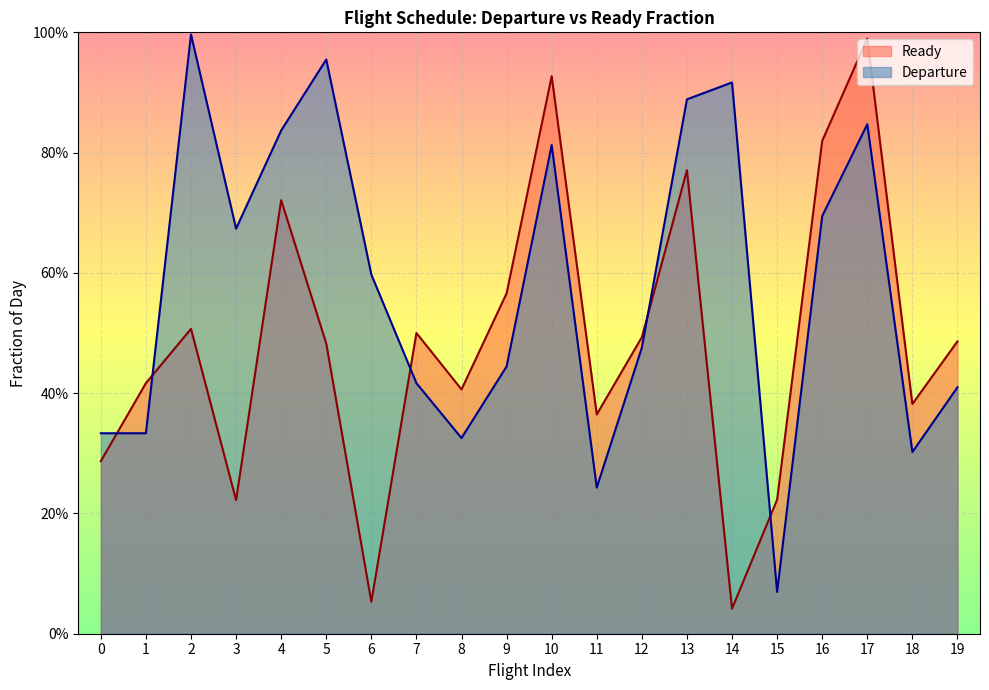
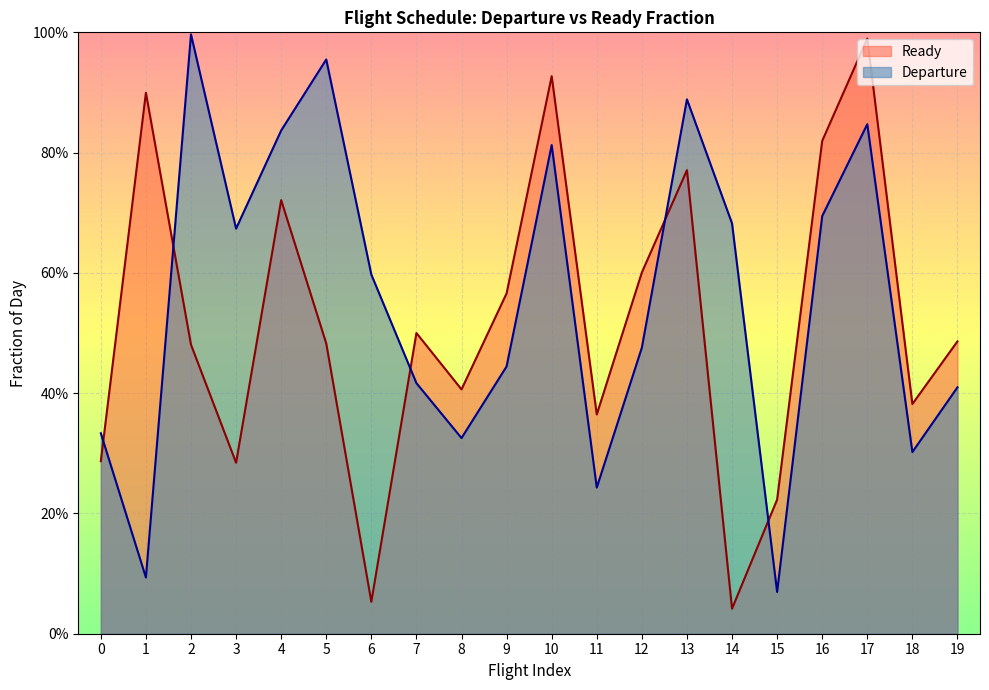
  {
    "Ready": {
      "0": "29%",
-     "1": "42%",
-     "2": "51%",
-     "3": "22%",
+     "1": "90%",
+     "2": "48%",
+     "3": "28%",
      "4": "72%",
      "5": "48%",
      "6": "5%",
      "7": "50%",
      "8": "41%",
      "9": "57%",
      "10": "93%",
      "11": "36%",
-     "12": "49%",
+     "12": "60%",
      "13": "77%",
      "14": "4%",
      "15": "22%",
      "16": "82%",
      "17": "99%",
      "18": "38%",
      "19": "49%"
    },
    "Departure": {
      "0": "33%",
-     "1": "33%",
+     "1": "9%",
      "2": "100%",
      "3": "67%",
      "4": "84%",
      "5": "95%",
      "6": "60%",
      "7": "42%",
      "8": "33%",
      "9": "44%",
      "10": "81%",
      "11": "24%",
      "12": "48%",
      "13": "89%",
-     "14": "92%",
+     "14": "68%",
      "15": "7%",
      "16": "69%",
      "17": "85%",
      "18": "30%",
      "19": "41%"
    }
  }
